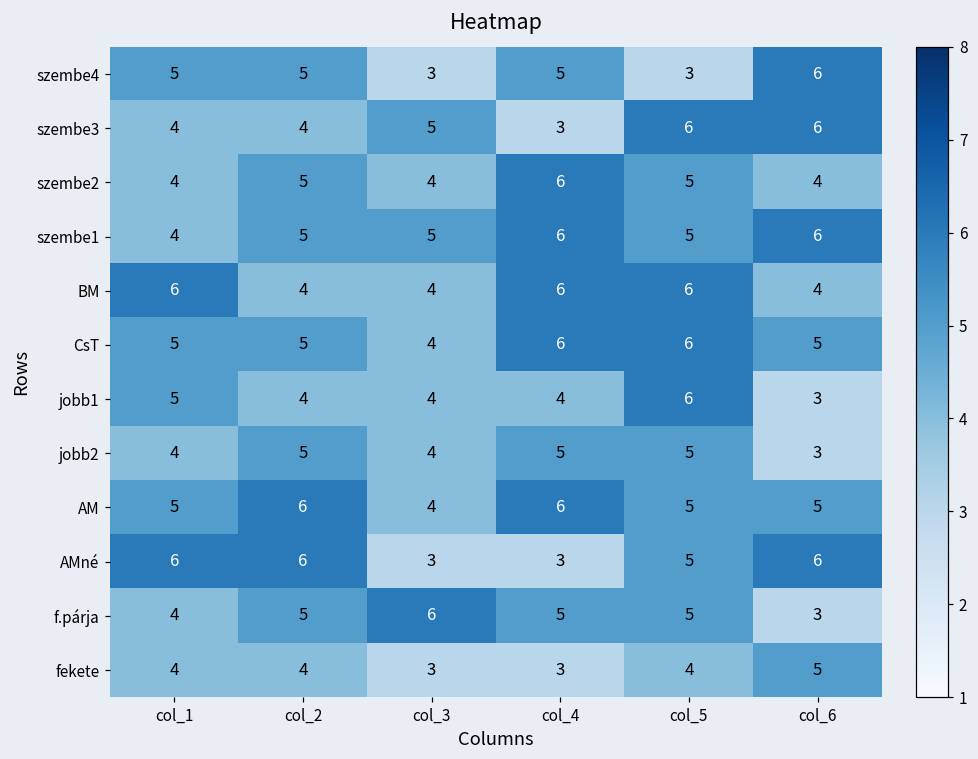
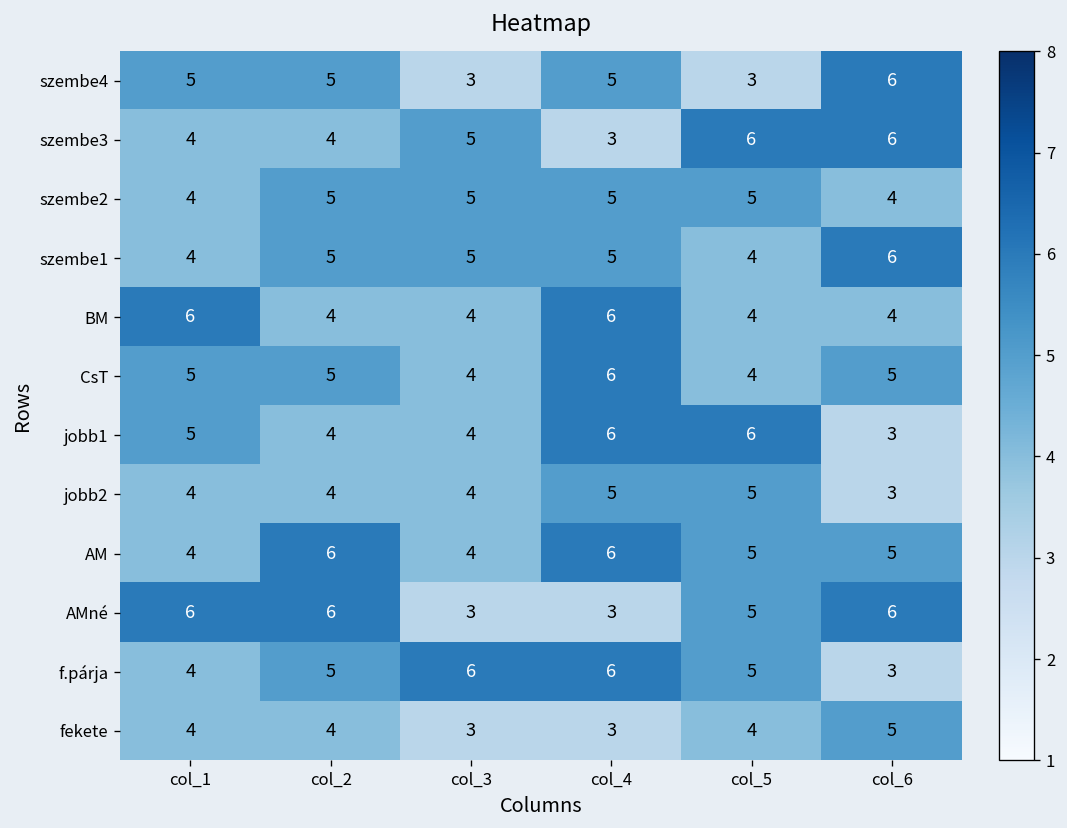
  {
    "szembe4": {
      "col_1": 5,
      "col_2": 5,
      "col_3": 3,
      "col_4": 5,
      "col_5": 3,
      "col_6": 6
    },
    "szembe3": {
      "col_1": 4,
      "col_2": 4,
      "col_3": 5,
      "col_4": 3,
      "col_5": 6,
      "col_6": 6
    },
    "szembe2": {
      "col_1": 4,
      "col_2": 5,
-     "col_3": 4,
-     "col_4": 6,
+     "col_3": 5,
+     "col_4": 5,
      "col_5": 5,
      "col_6": 4
    },
    "szembe1": {
      "col_1": 4,
      "col_2": 5,
      "col_3": 5,
-     "col_4": 6,
-     "col_5": 5,
+     "col_4": 5,
+     "col_5": 4,
      "col_6": 6
    },
    "BM": {
      "col_1": 6,
      "col_2": 4,
      "col_3": 4,
      "col_4": 6,
-     "col_5": 6,
+     "col_5": 4,
      "col_6": 4
    },
    "CsT": {
      "col_1": 5,
      "col_2": 5,
      "col_3": 4,
      "col_4": 6,
-     "col_5": 6,
+     "col_5": 4,
      "col_6": 5
    },
    "jobb1": {
      "col_1": 5,
      "col_2": 4,
      "col_3": 4,
-     "col_4": 4,
+     "col_4": 6,
      "col_5": 6,
      "col_6": 3
    },
    "jobb2": {
      "col_1": 4,
-     "col_2": 5,
+     "col_2": 4,
      "col_3": 4,
      "col_4": 5,
      "col_5": 5,
      "col_6": 3
    },
    "AM": {
-     "col_1": 5,
+     "col_1": 4,
      "col_2": 6,
      "col_3": 4,
      "col_4": 6,
      "col_5": 5,
      "col_6": 5
    },
    "AMné": {
      "col_1": 6,
      "col_2": 6,
      "col_3": 3,
      "col_4": 3,
      "col_5": 5,
      "col_6": 6
    },
    "f.párja": {
      "col_1": 4,
      "col_2": 5,
      "col_3": 6,
-     "col_4": 5,
+     "col_4": 6,
      "col_5": 5,
      "col_6": 3
    },
    "fekete": {
      "col_1": 4,
      "col_2": 4,
      "col_3": 3,
      "col_4": 3,
      "col_5": 4,
      "col_6": 5
    }
  }
